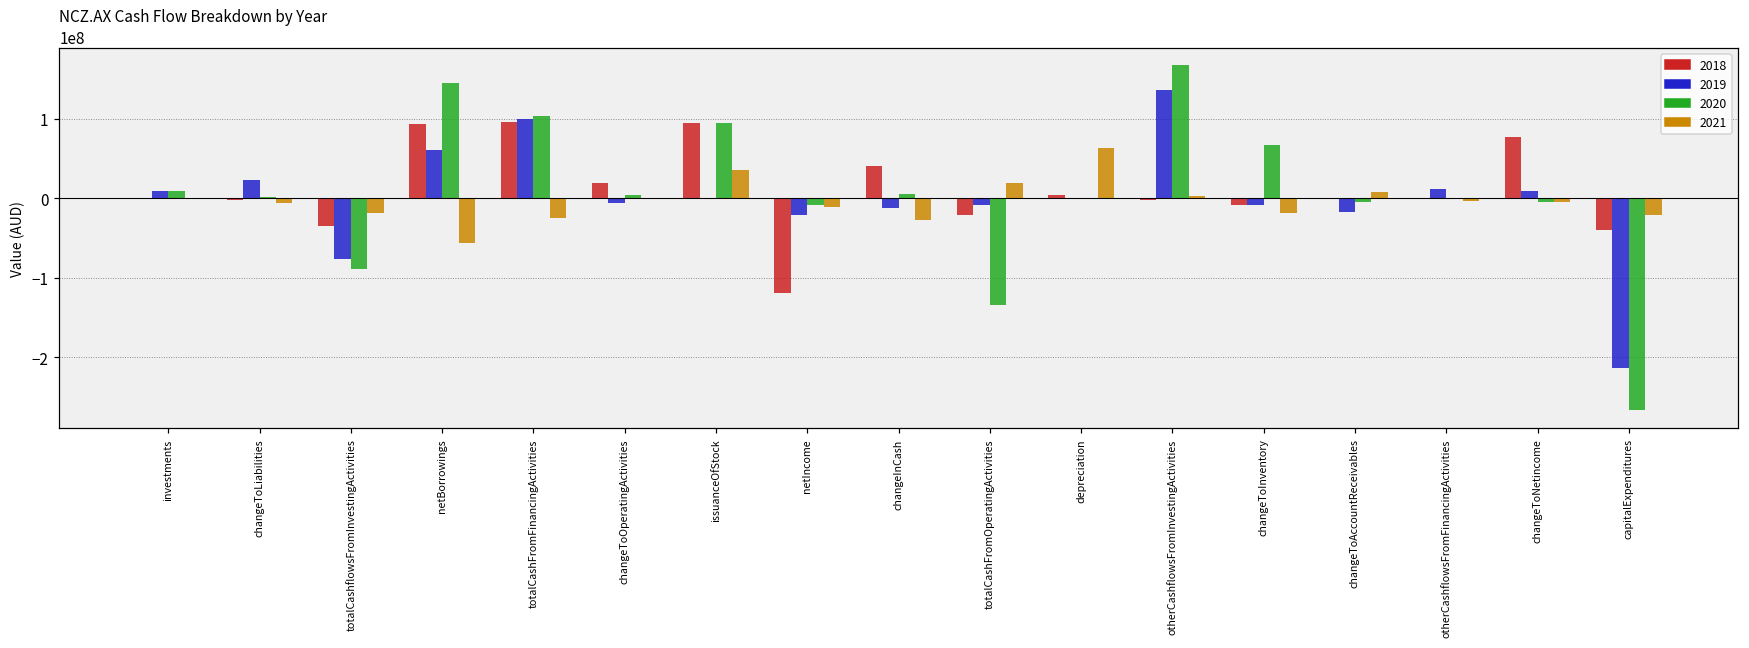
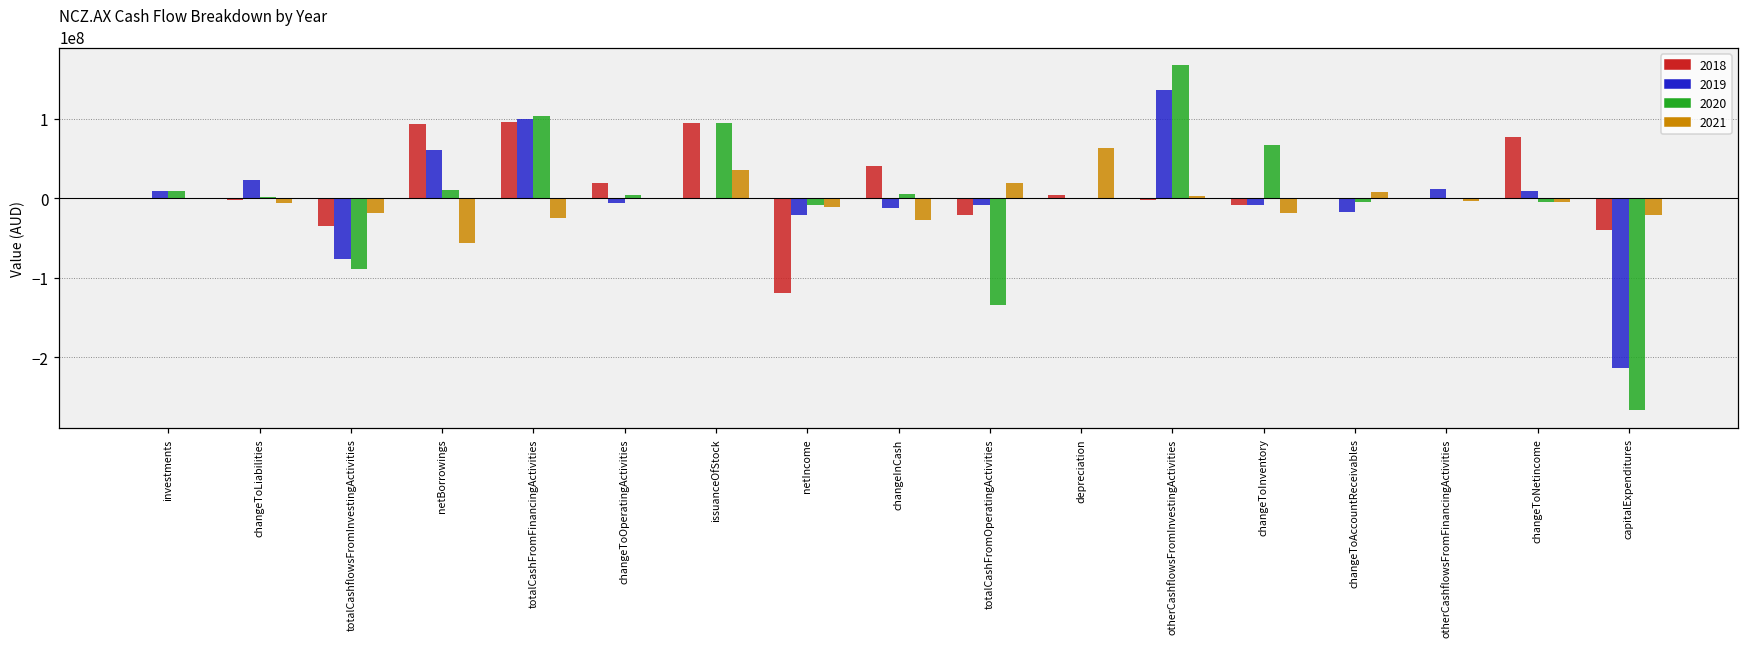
  {
    "2018": {
      "totalCashflowsFromInvestingActivities": -30000000,
      "netBorrowings": 90000000,
      "totalCashFromFinancingActivities": 100000000,
      "changeToOperatingActivities": 20000000,
      "issuanceOfStock": 100000000,
      "netIncome": -120000000,
      "changeInCash": 40000000,
      "totalCashFromOperatingActivities": -20000000,
      "depreciation": 0,
      "changeToInventory": -10000000,
      "changeToNetincome": 80000000,
      "capitalExpenditures": -40000000
    },
    "2019": {
      "investments": 10000000,
      "changeToLiabilities": 20000000,
      "totalCashflowsFromInvestingActivities": -80000000,
      "netBorrowings": 60000000,
      "totalCashFromFinancingActivities": 100000000,
      "changeToOperatingActivities": -10000000,
      "netIncome": -20000000,
      "changeInCash": -10000000,
      "totalCashFromOperatingActivities": -10000000,
      "otherCashflowsFromInvestingActivities": 140000000,
      "changeToInventory": -10000000,
      "changeToAccountReceivables": -20000000,
      "otherCashflowsFromFinancingActivities": 10000000,
      "changeToNetincome": 10000000,
      "capitalExpenditures": -210000000
    },
    "2020": {
      "investments": 10000000,
      "totalCashflowsFromInvestingActivities": -90000000,
-     "netBorrowings": 150000000,
+     "netBorrowings": 10000000,
      "totalCashFromFinancingActivities": 100000000,
      "changeToOperatingActivities": 0,
      "issuanceOfStock": 90000000,
      "netIncome": -10000000,
      "changeInCash": 10000000,
      "totalCashFromOperatingActivities": -130000000,
      "otherCashflowsFromInvestingActivities": 170000000,
      "changeToInventory": 70000000,
      "changeToAccountReceivables": 0,
      "changeToNetincome": 0,
      "capitalExpenditures": -270000000
    },
    "2021": {
      "changeToLiabilities": -10000000,
      "totalCashflowsFromInvestingActivities": -20000000,
      "netBorrowings": -60000000,
      "totalCashFromFinancingActivities": -20000000,
      "issuanceOfStock": 40000000,
      "netIncome": -10000000,
      "changeInCash": -30000000,
      "totalCashFromOperatingActivities": 20000000,
      "depreciation": 60000000,
      "changeToInventory": -20000000,
      "changeToAccountReceivables": 10000000,
      "changeToNetincome": 0,
      "capitalExpenditures": -20000000
    }
  }
